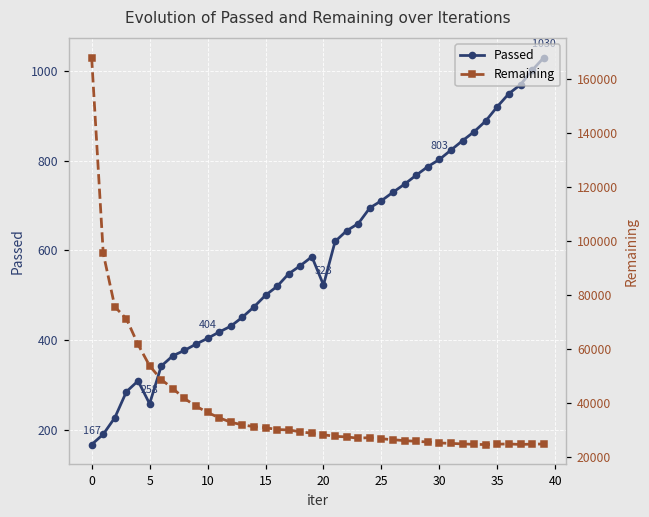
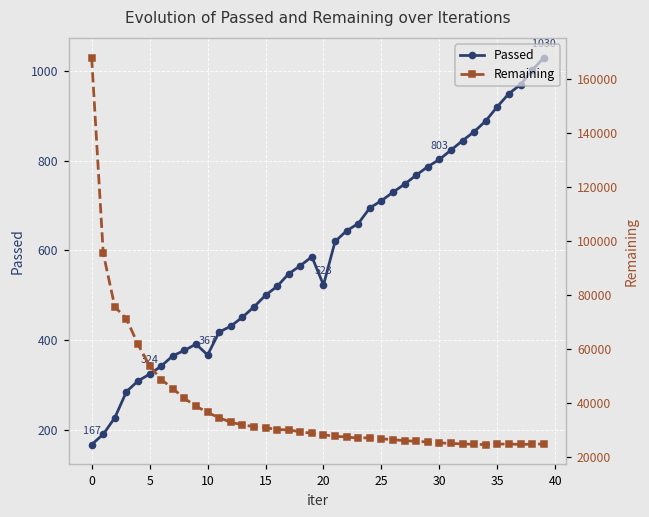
  {
    "Passed": {
      "0": 167,
-     "5": 258,
-     "10": 404,
+     "5": 324,
+     "10": 367,
      "20": 523,
      "30": 803
    }
  }
